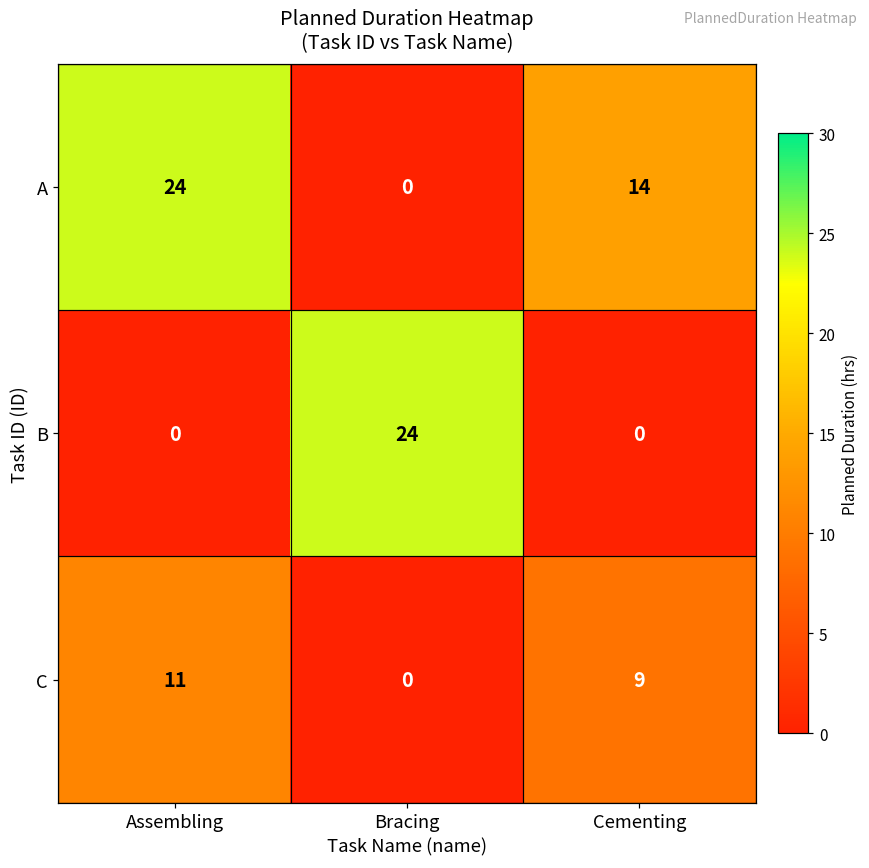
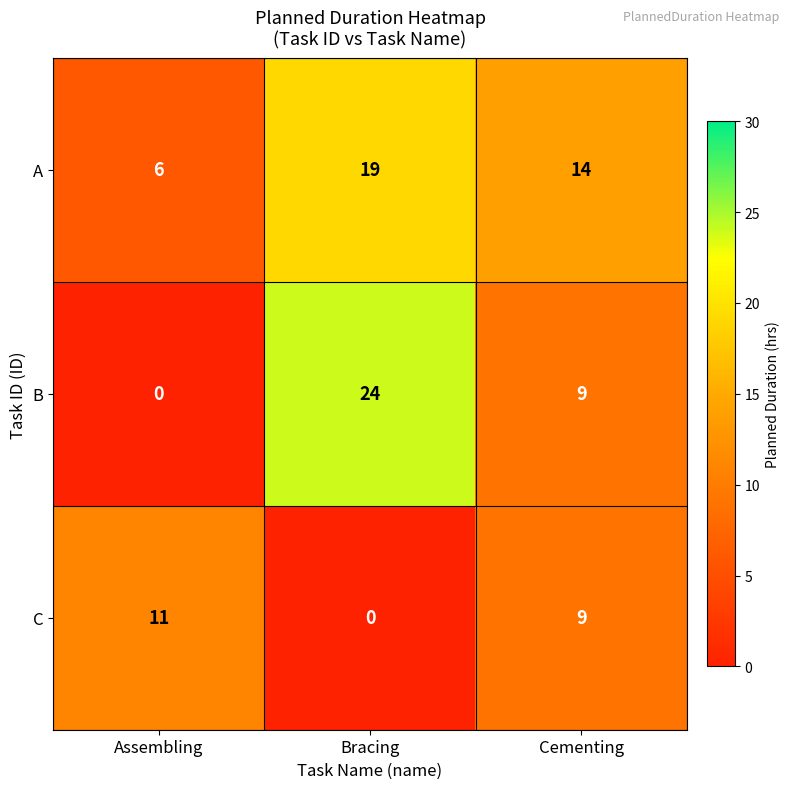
  {
    "A": {
-     "Assembling": 24,
-     "Bracing": 0,
+     "Assembling": 6,
+     "Bracing": 19,
      "Cementing": 14
    },
    "B": {
      "Assembling": 0,
      "Bracing": 24,
-     "Cementing": 0
+     "Cementing": 9
    },
    "C": {
      "Assembling": 11,
      "Bracing": 0,
      "Cementing": 9
    }
  }
